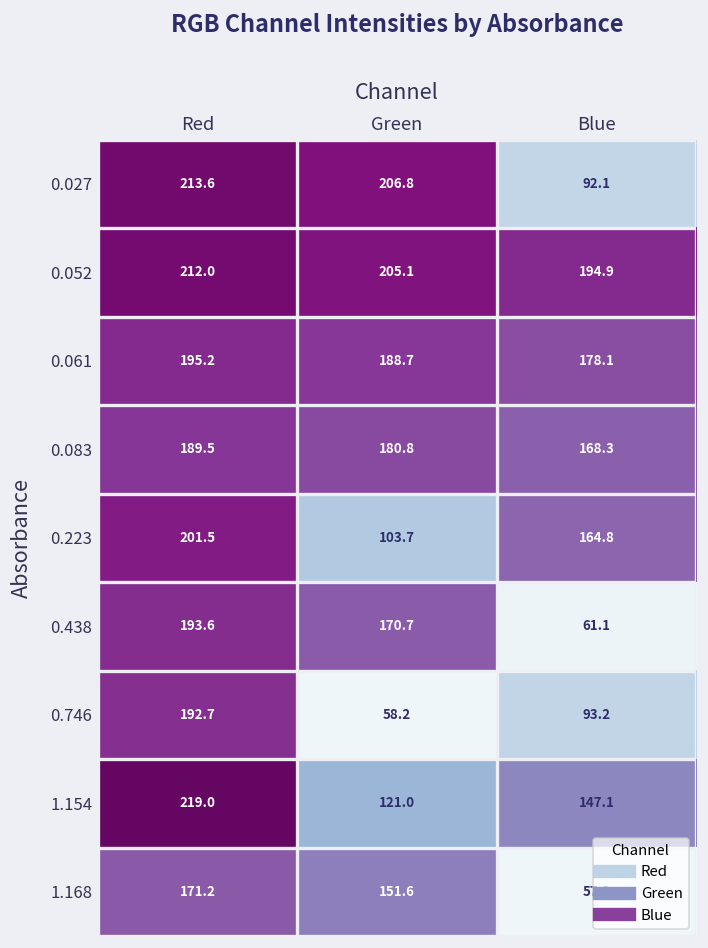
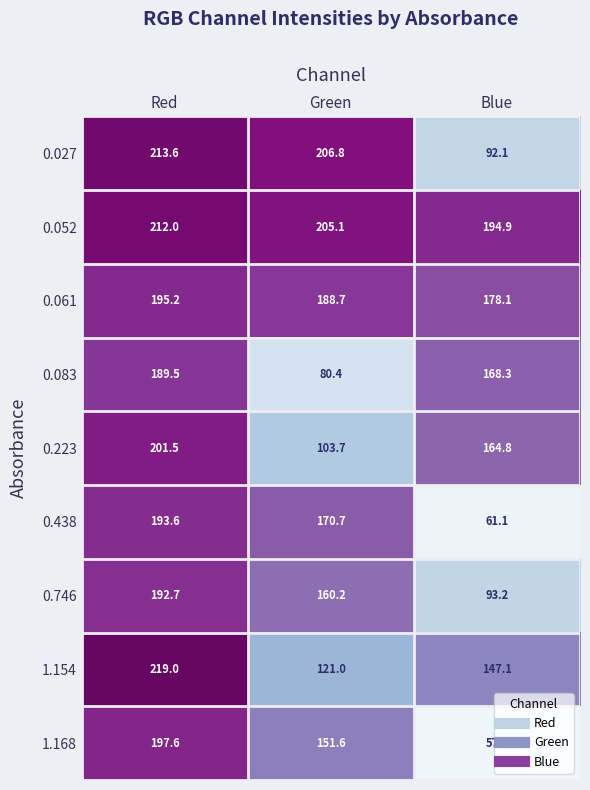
  {
    "0.027": {
      "Red": 213.6,
      "Green": 206.8,
      "Blue": 92.1
    },
    "0.052": {
      "Red": 212.0,
      "Green": 205.1,
      "Blue": 194.9
    },
    "0.061": {
      "Red": 195.2,
      "Green": 188.7,
      "Blue": 178.1
    },
    "0.083": {
      "Red": 189.5,
-     "Green": 180.8,
+     "Green": 80.4,
      "Blue": 168.3
    },
    "0.223": {
      "Red": 201.5,
      "Green": 103.7,
      "Blue": 164.8
    },
    "0.438": {
      "Red": 193.6,
      "Green": 170.7,
      "Blue": 61.1
    },
    "0.746": {
      "Red": 192.7,
-     "Green": 58.2,
+     "Green": 160.2,
      "Blue": 93.2
    },
    "1.154": {
      "Red": 219.0,
      "Green": 121.0,
      "Blue": 147.1
    },
    "1.168": {
-     "Red": 171.2,
+     "Red": 197.6,
      "Green": 151.6
    }
  }
